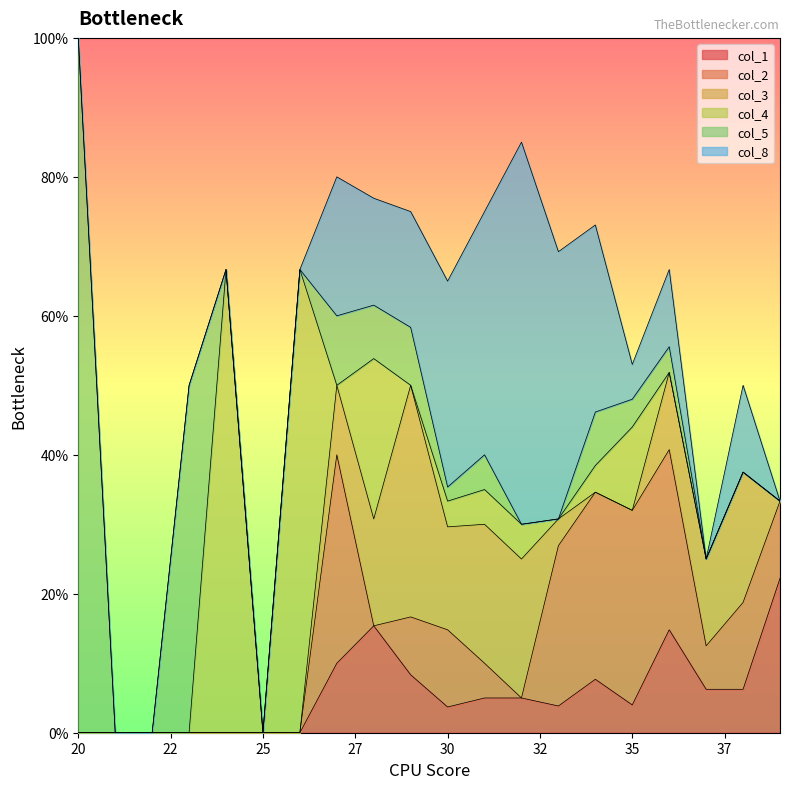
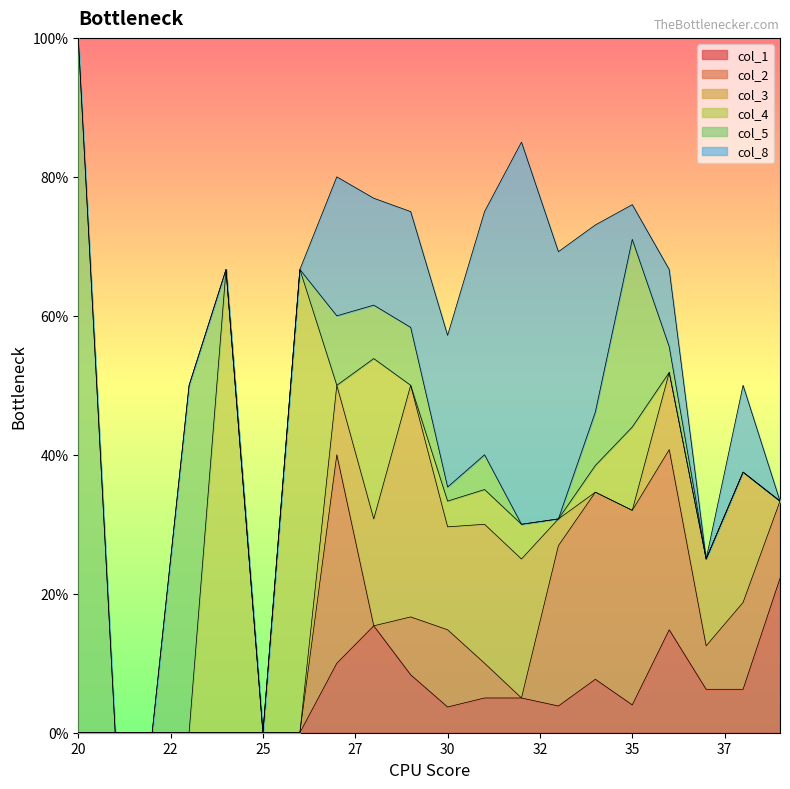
  {
    "col_5": {
      "30": "2%",
-     "35": "4%"
+     "35": "27%"
    },
    "col_8": {
-     "30": "30%",
+     "30": "22%",
      "35": "5%"
    }
  }
